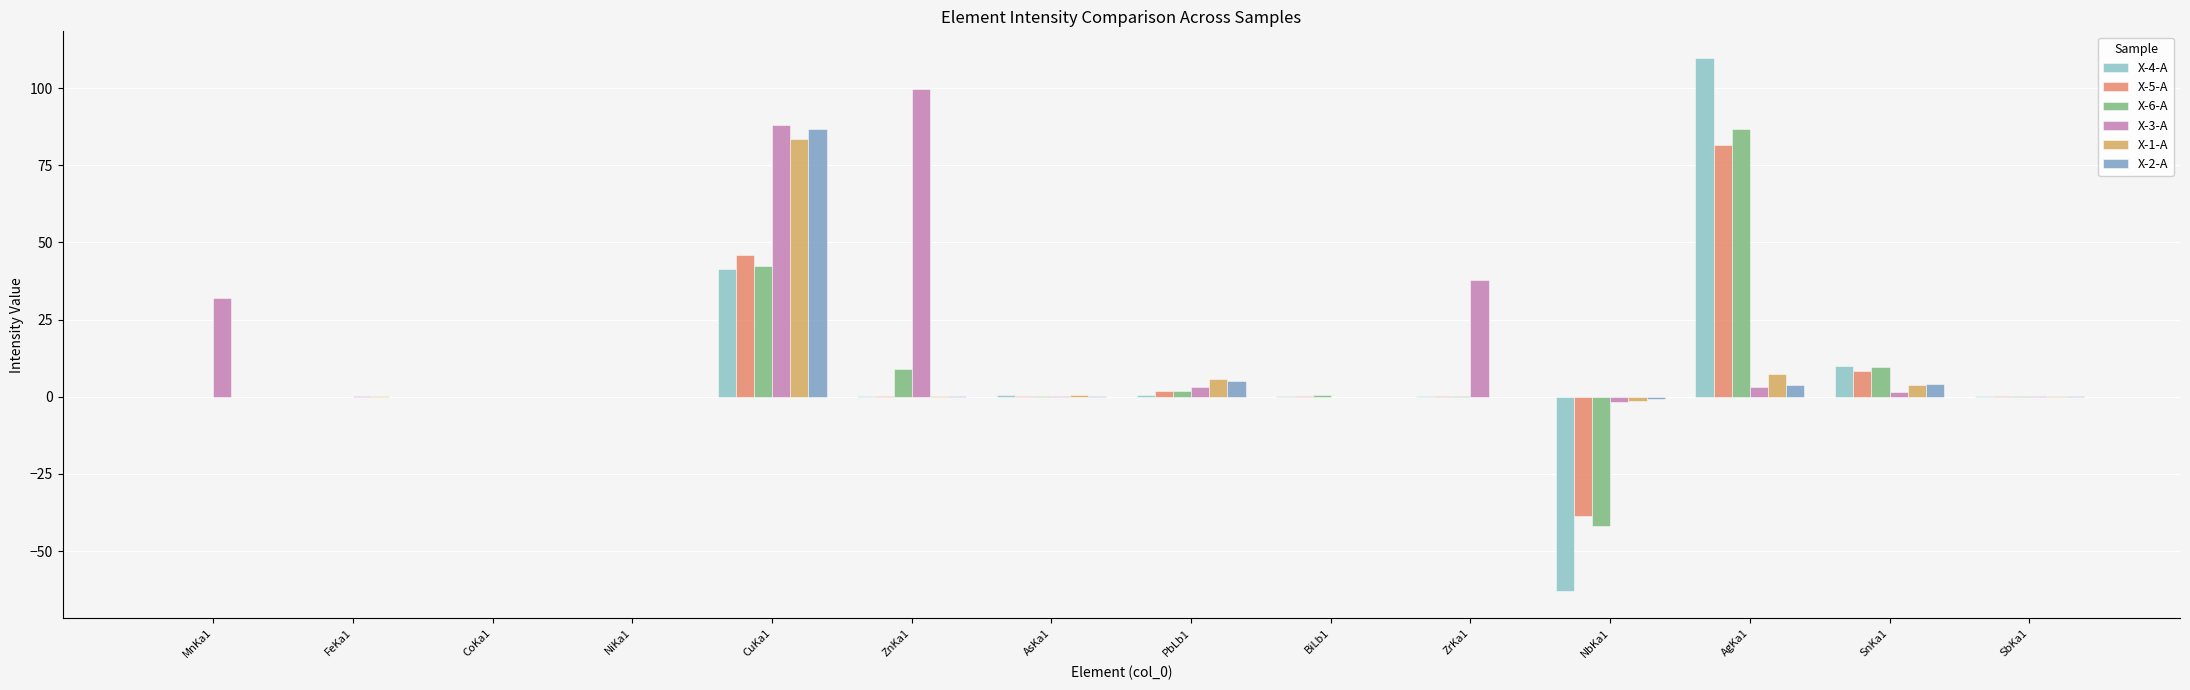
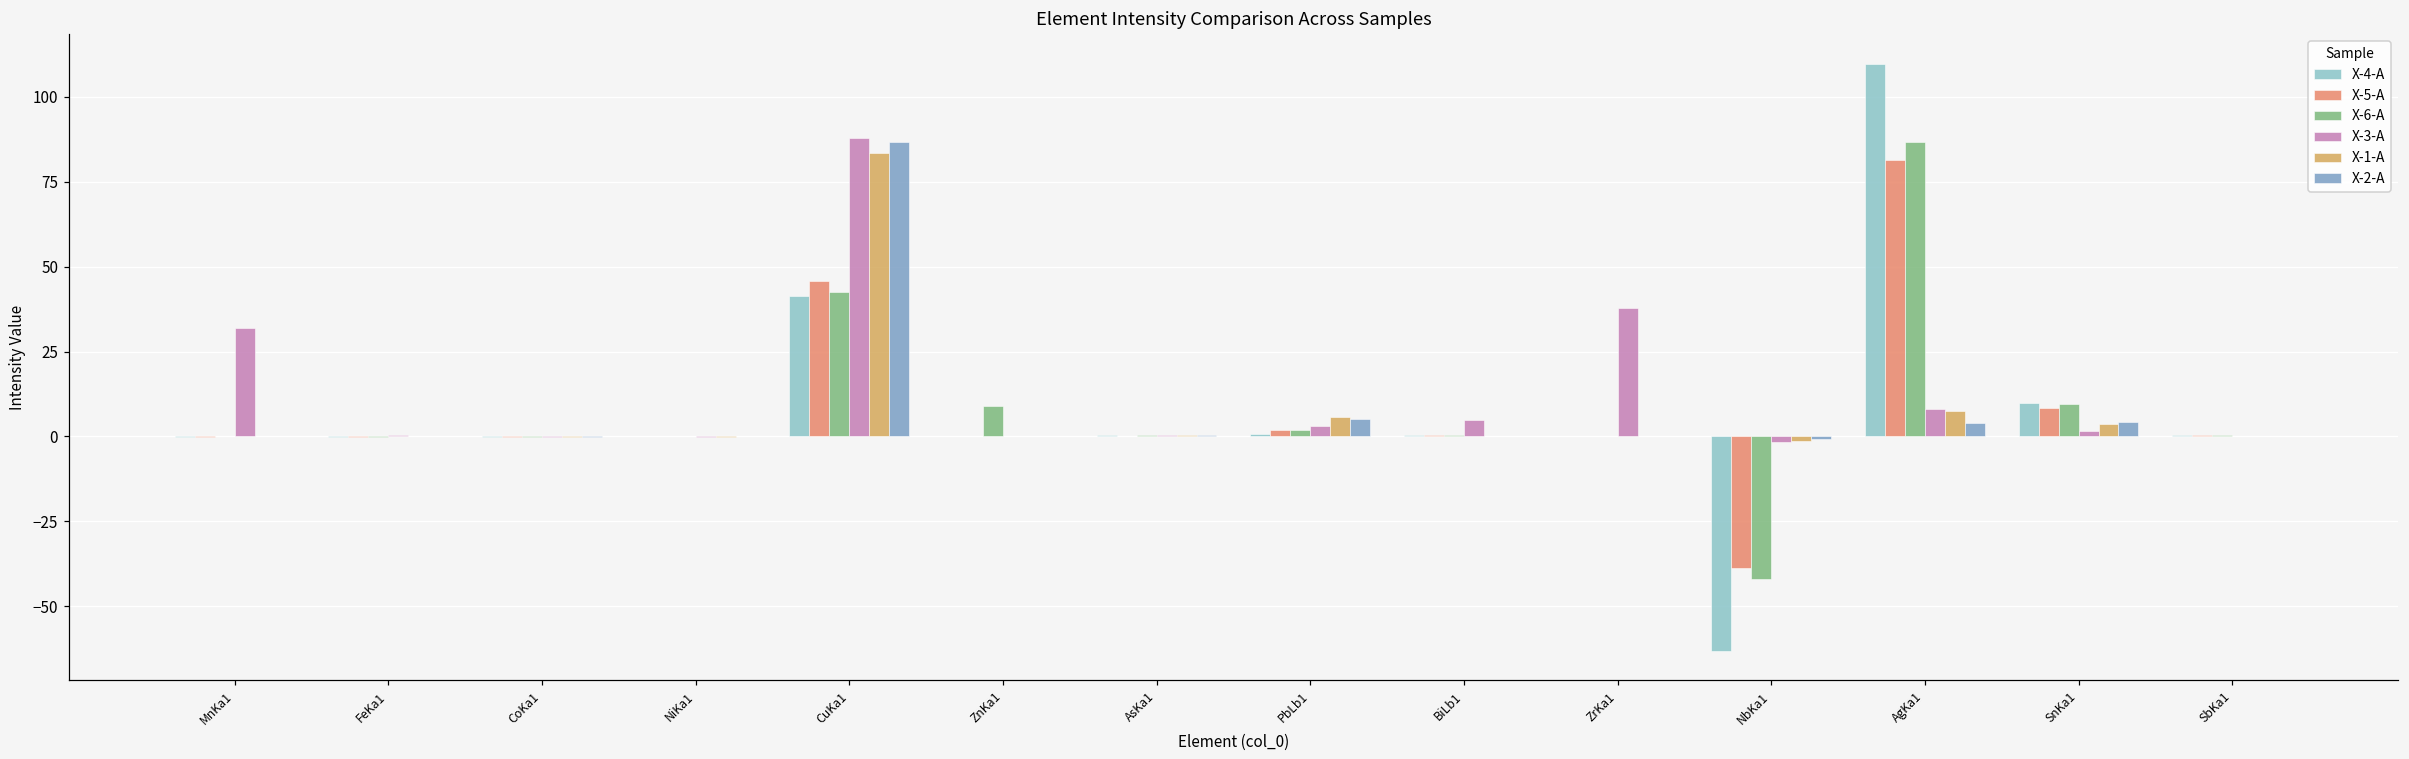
  {
    "X-6-A": {
      "CuKa1": 42,
      "ZnKa1": 9,
      "PbLb1": 2,
      "NbKa1": -42,
      "AgKa1": 87,
      "SnKa1": 10
    },
    "X-3-A": {
      "MnKa1": 32,
      "CuKa1": 88,
-     "ZnKa1": 100,
+     "ZnKa1": 0,
      "PbLb1": 3,
-     "BiLb1": 0,
+     "BiLb1": 5,
      "ZrKa1": 38,
      "NbKa1": -2,
-     "AgKa1": 3,
+     "AgKa1": 8,
      "SnKa1": 2
    }
  }
